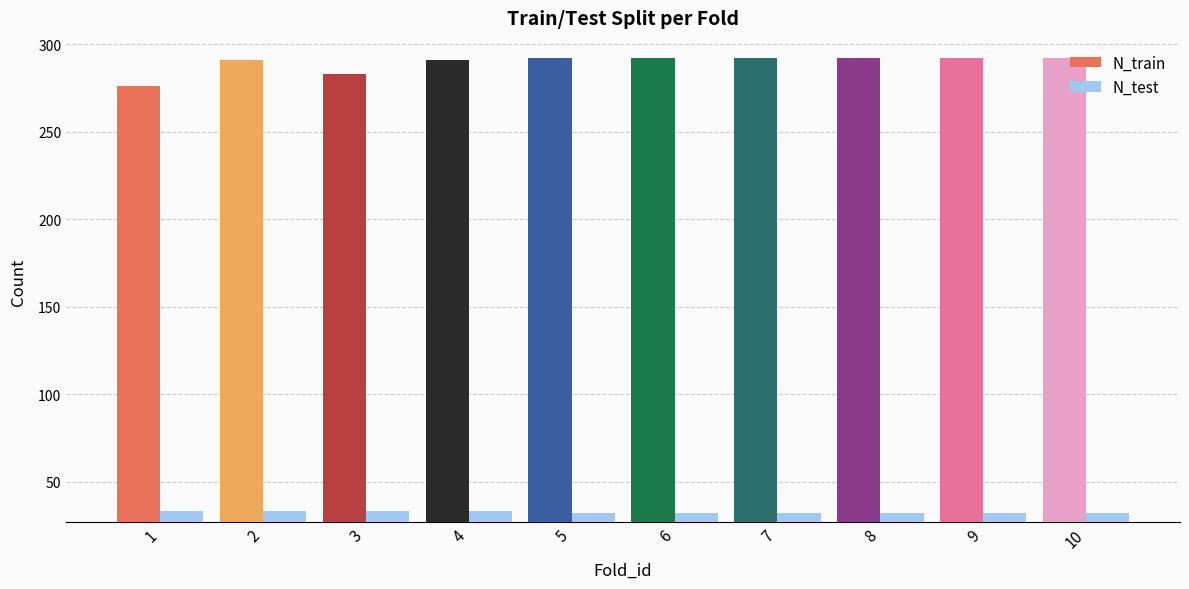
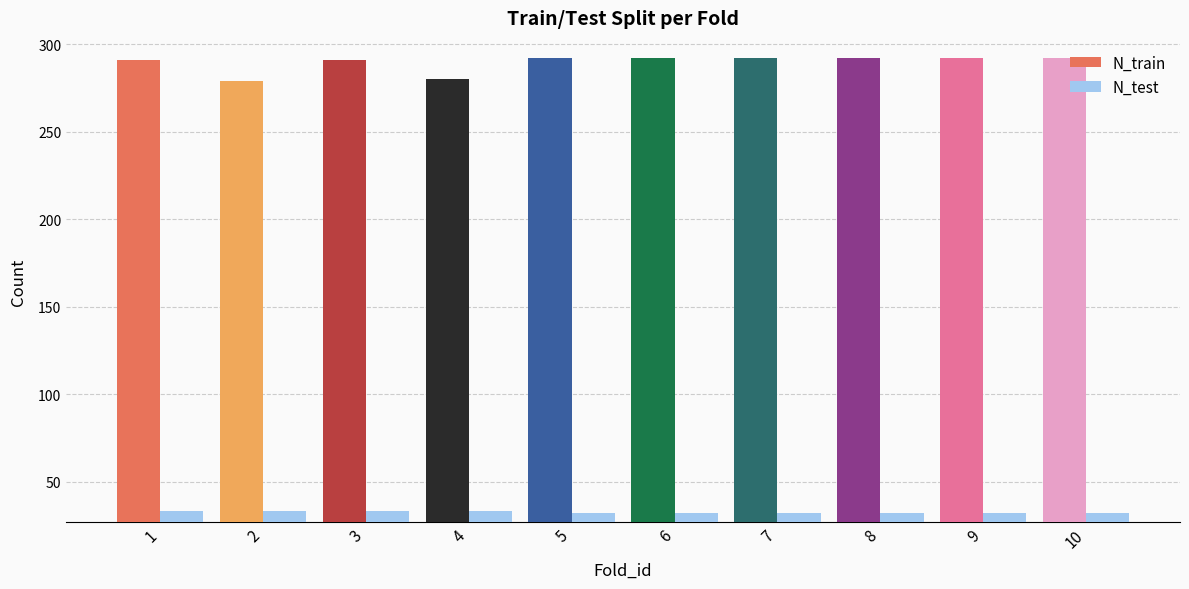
  {
    "N_train": {
-     "1": 276,
-     "2": 291,
-     "3": 283,
-     "4": 291,
+     "1": 291,
+     "2": 279,
+     "3": 291,
+     "4": 280,
      "5": 292,
      "6": 292,
      "7": 292,
      "8": 292,
      "9": 292,
      "10": 292
    },
    "N_test": {
      "1": 33,
      "2": 33,
      "3": 33,
      "4": 33,
      "5": 32,
      "6": 32,
      "7": 32,
      "8": 32,
      "9": 32,
      "10": 32
    }
  }
